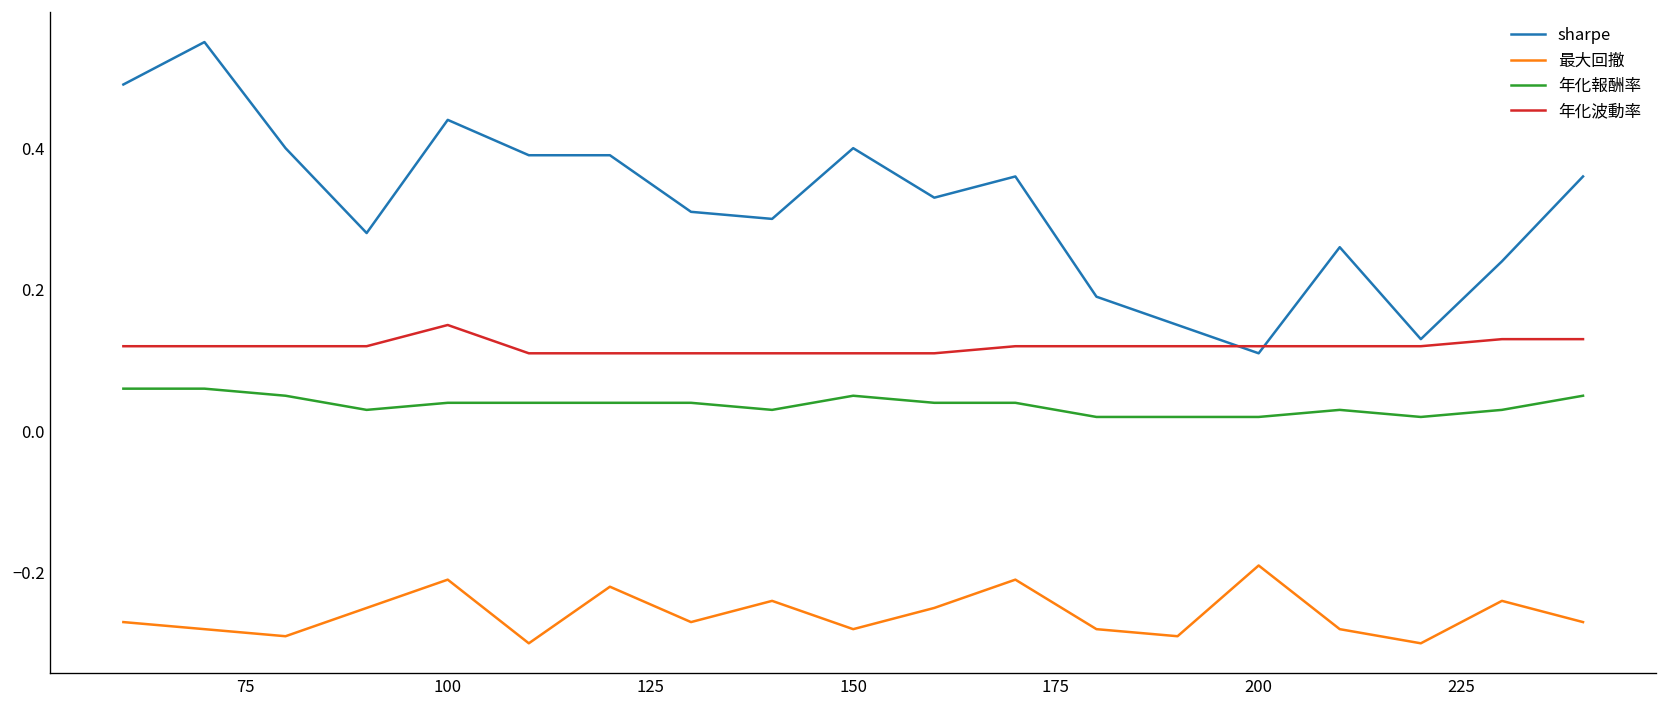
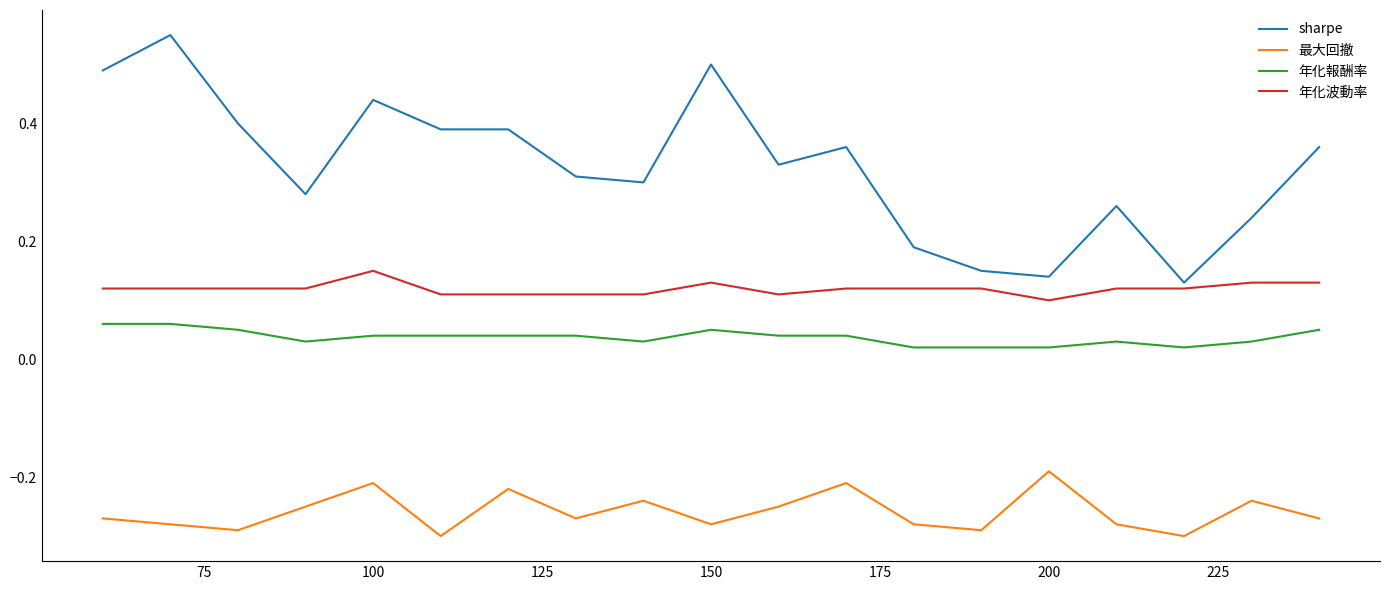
  {
    "sharpe": {
      "100": 0.44,
-     "150": 0.4,
-     "200": 0.11
+     "150": 0.5,
+     "200": 0.14
    },
    "最大回撤": {
      "100": -0.21,
      "150": -0.28,
      "200": -0.19
    },
    "年化報酬率": {
      "100": 0.04,
      "150": 0.05,
      "200": 0.02
    },
    "年化波動率": {
      "100": 0.15,
-     "150": 0.11,
-     "200": 0.12
+     "150": 0.13,
+     "200": 0.10
    }
  }
